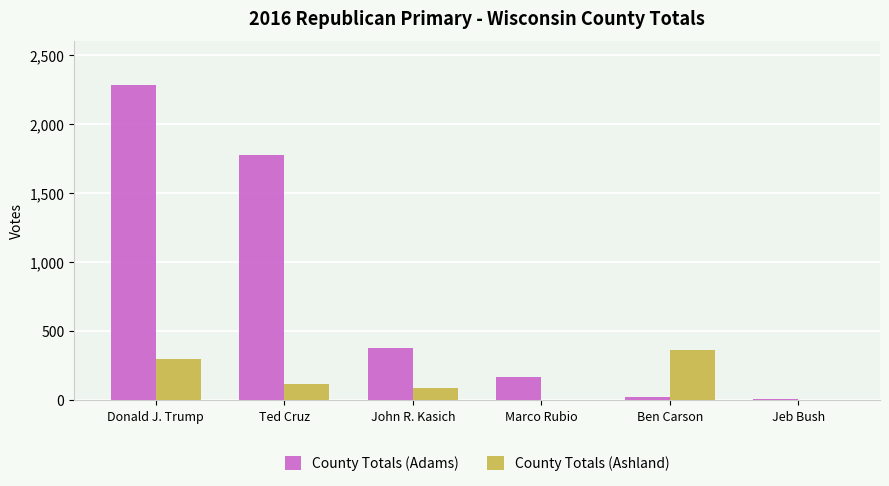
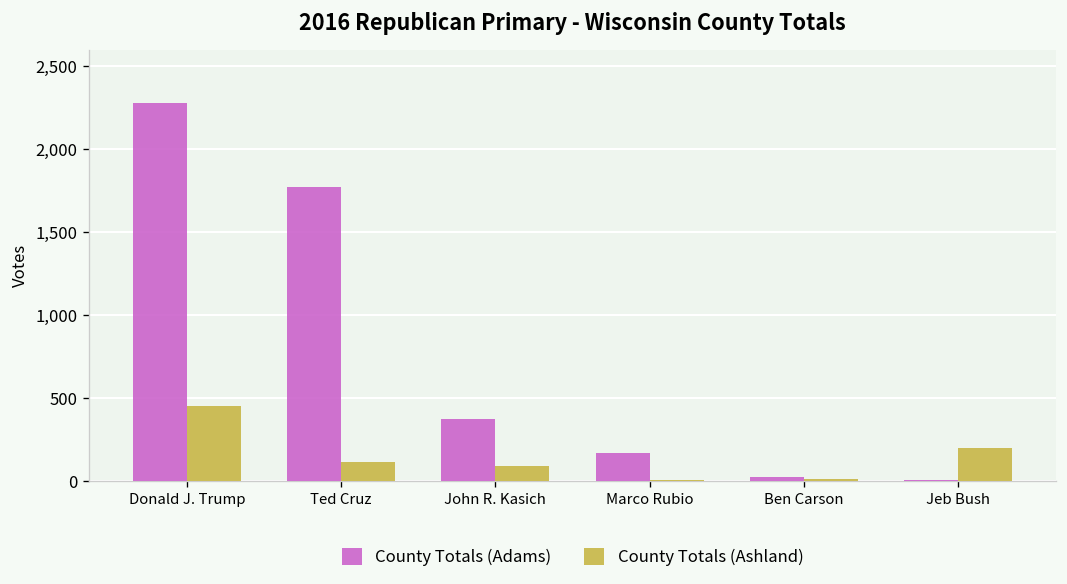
  {
    "County Totals (Adams)": {
      "Donald J. Trump": "2,280",
      "Ted Cruz": "1,770",
      "John R. Kasich": "370",
      "Marco Rubio": "170",
      "Ben Carson": "20"
    },
    "County Totals (Ashland)": {
-     "Donald J. Trump": "300",
+     "Donald J. Trump": "450",
      "Ted Cruz": "110",
      "John R. Kasich": "90",
-     "Ben Carson": "360",
-     "Jeb Bush": "0"
+     "Ben Carson": "10",
+     "Jeb Bush": "200"
    }
  }
